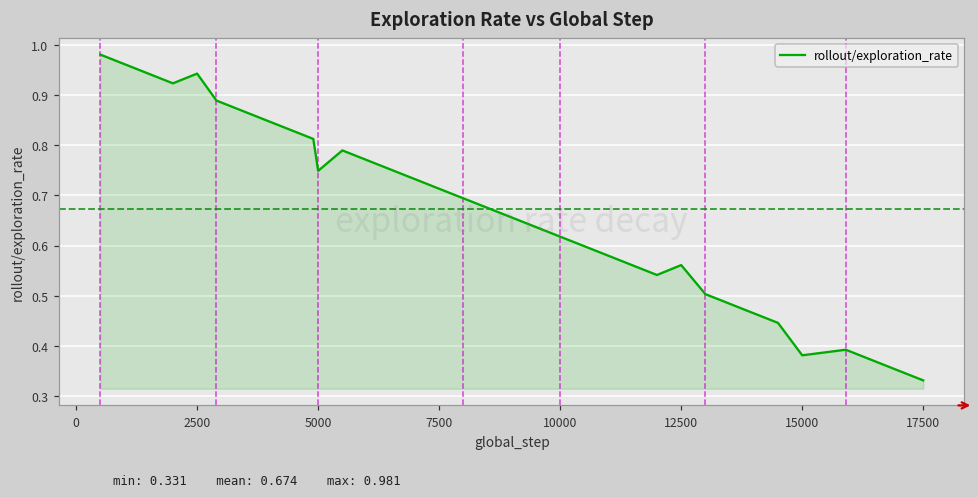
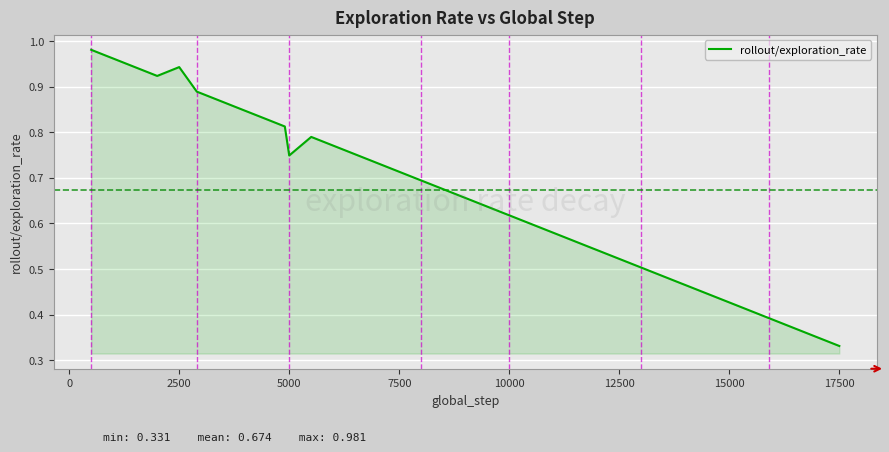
  {
    "2500": 0.94,
    "5000": 0.75,
    "10000": 0.62,
-   "12500": 0.56,
-   "15000": 0.38,
+   "12500": 0.52,
+   "15000": 0.43,
    "17500": 0.33
  }
